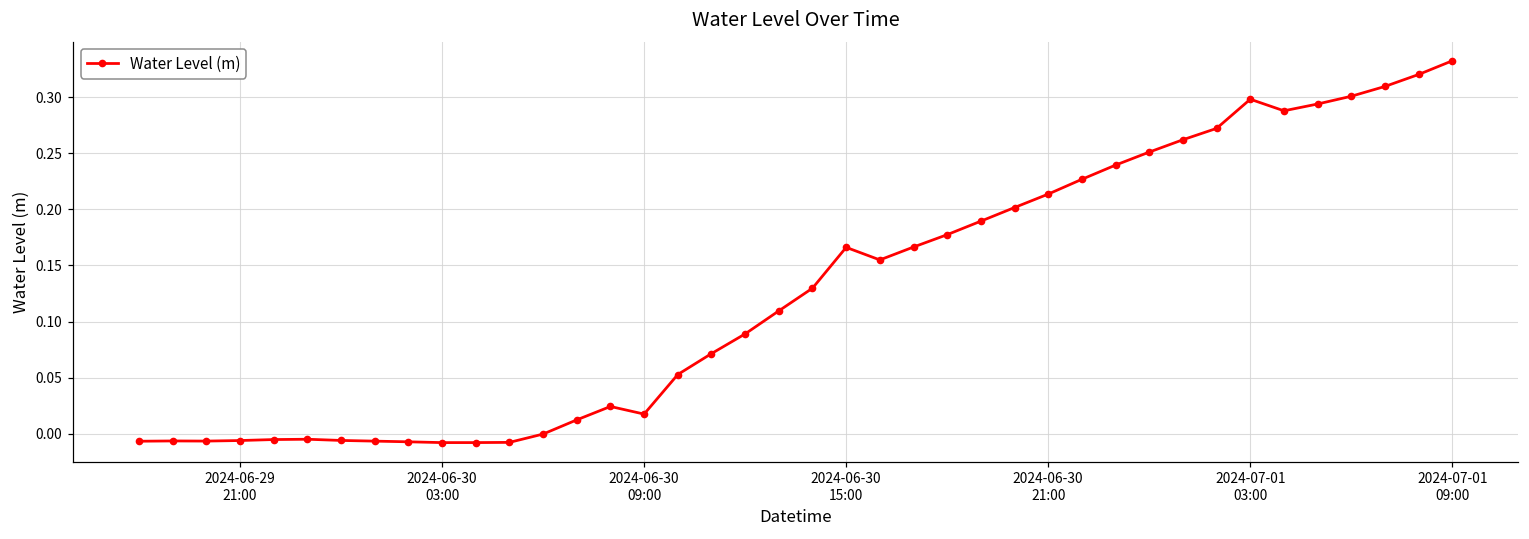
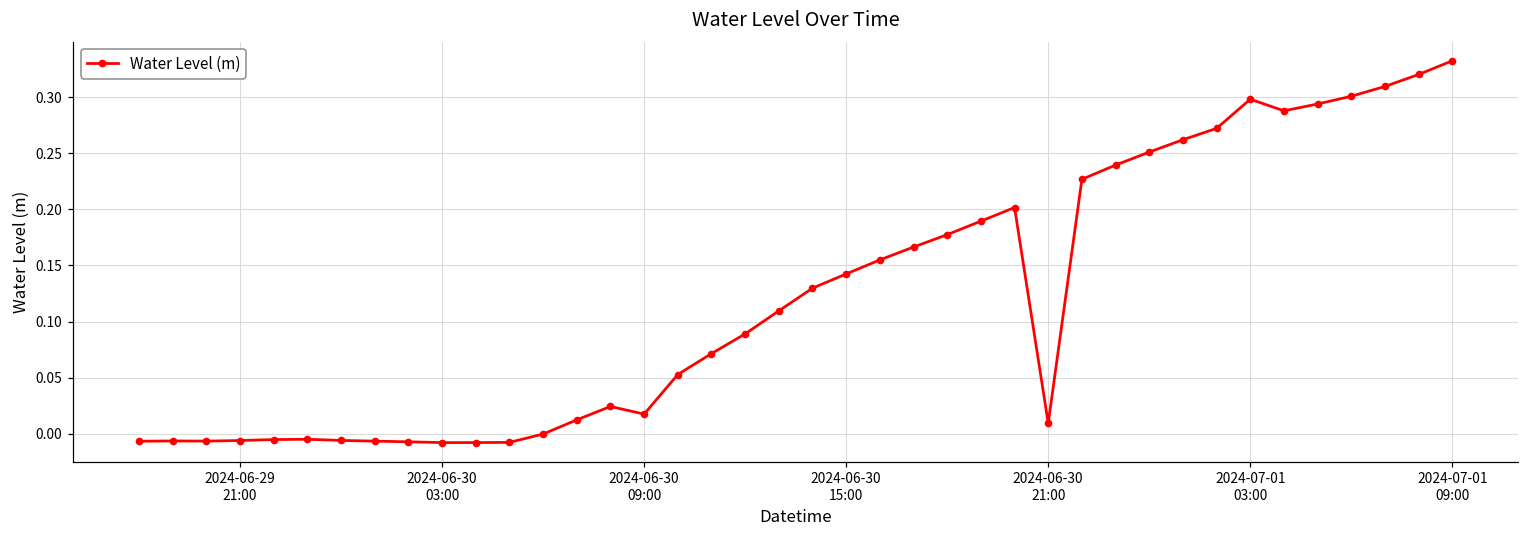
  {
    "2024-06-29 21:00": -0.006,
    "2024-06-30 03:00": -0.008,
    "2024-06-30 09:00": 0.017,
-   "2024-06-30 15:00": 0.166,
-   "2024-06-30 21:00": 0.214,
+   "2024-06-30 15:00": 0.142,
+   "2024-06-30 21:00": 0.009,
    "2024-07-01 03:00": 0.298,
    "2024-07-01 09:00": 0.332
  }
